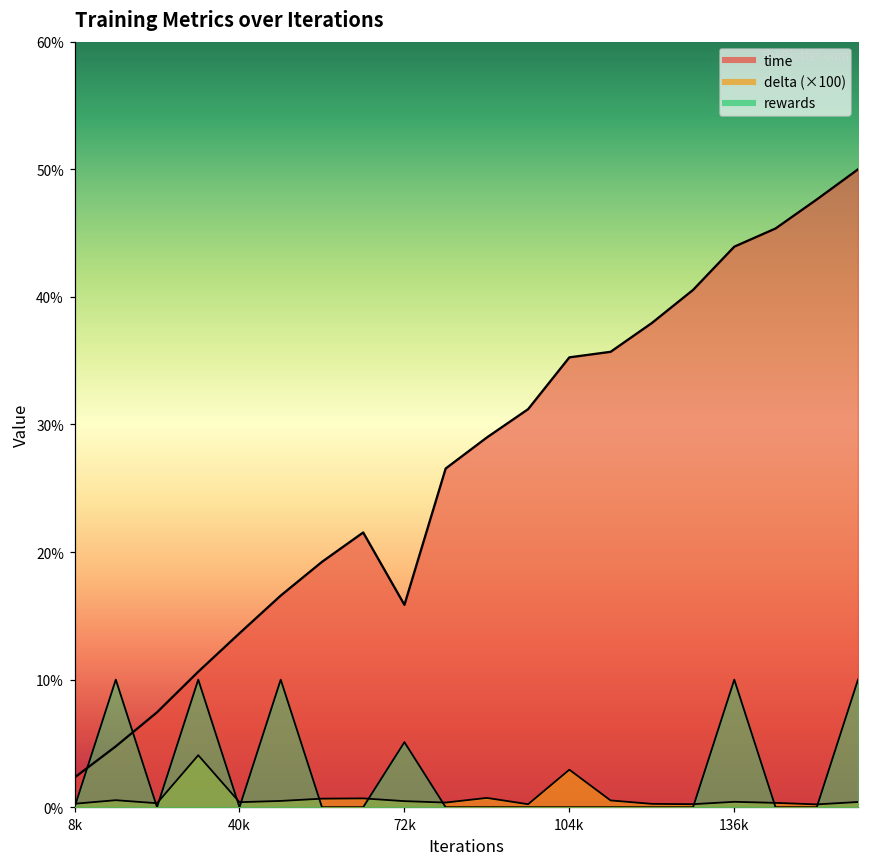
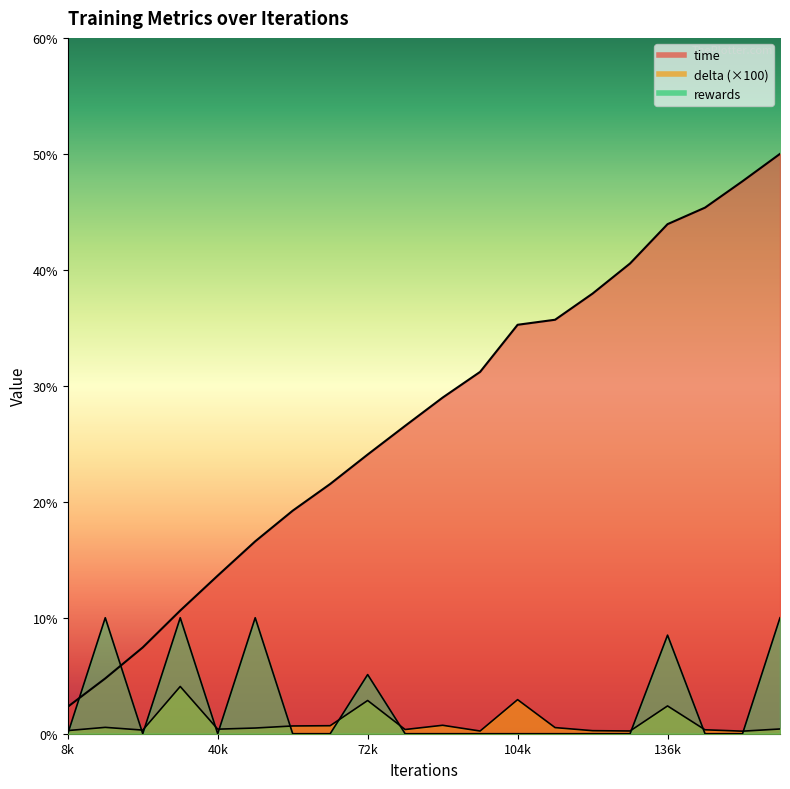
  {
    "time": {
      "8k": "2.3%",
      "40k": "13.6%",
-     "72k": "15.9%",
+     "72k": "24.1%",
      "104k": "35.3%",
      "136k": "43.9%"
    },
    "delta (×100)": {
      "8k": "0.3%",
      "40k": "0.4%",
-     "72k": "0.5%",
+     "72k": "2.9%",
      "104k": "2.9%",
-     "136k": "0.4%"
+     "136k": "2.4%"
    },
    "rewards": {
      "8k": "0.0%",
      "40k": "0.0%",
      "72k": "5.1%",
      "104k": "0.0%",
-     "136k": "10.0%"
+     "136k": "8.5%"
    }
  }
